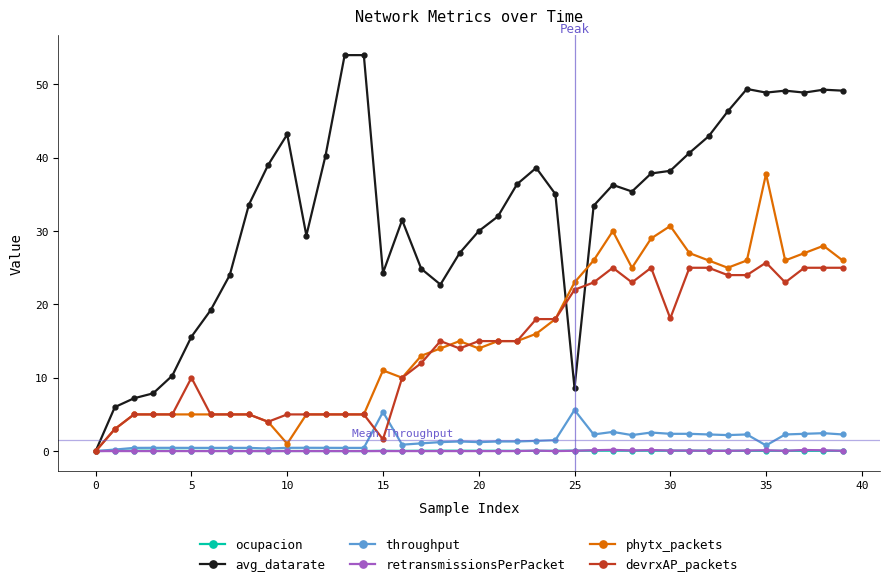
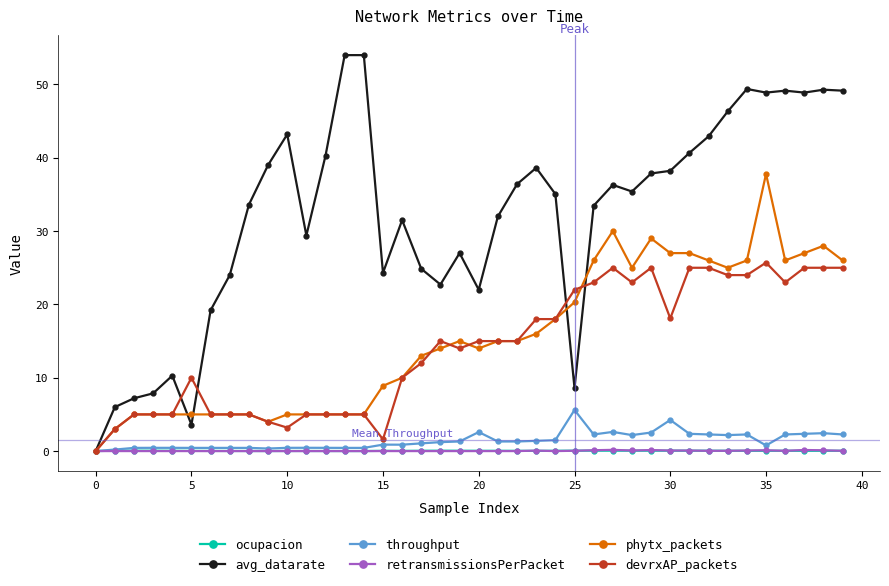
  {
    "avg_datarate": {
-     "5": 16,
+     "5": 4,
      "10": 43,
      "15": 24,
-     "20": 30,
+     "20": 22,
      "25": 9,
      "30": 38,
      "35": 49
    },
    "throughput": {
      "5": 0,
      "10": 0,
-     "15": 5,
-     "20": 1,
+     "15": 1,
+     "20": 3,
      "25": 6,
-     "30": 2,
+     "30": 4,
      "35": 1
    },
    "phytx_packets": {
      "5": 5,
-     "10": 1,
-     "15": 11,
+     "10": 5,
+     "15": 9,
      "20": 14,
-     "25": 23,
-     "30": 31,
+     "25": 20,
+     "30": 27,
      "35": 38
    },
    "devrxAP_packets": {
      "5": 10,
-     "10": 5,
+     "10": 3,
      "15": 2,
      "20": 15,
      "25": 22,
      "30": 18,
      "35": 26
    }
  }
